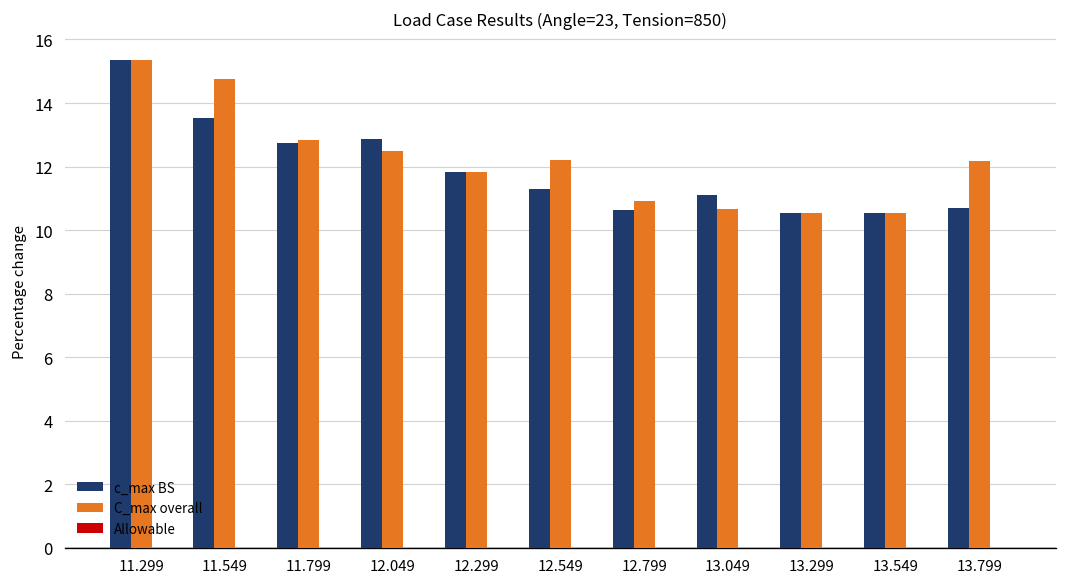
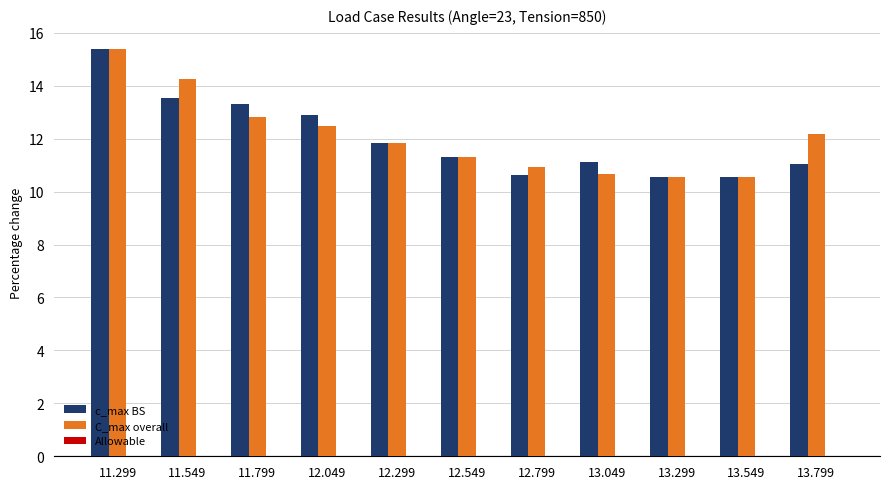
  {
    "c_max BS": {
      "11.299": 15.4,
      "11.549": 13.5,
-     "11.799": 12.8,
+     "11.799": 13.3,
      "12.049": 12.9,
      "12.299": 11.8,
      "12.549": 11.3,
      "12.799": 10.6,
      "13.049": 11.1,
      "13.299": 10.5,
      "13.549": 10.6,
-     "13.799": 10.7
+     "13.799": 11.0
    },
    "C_max overall": {
      "11.299": 15.4,
-     "11.549": 14.7,
+     "11.549": 14.3,
      "11.799": 12.8,
      "12.049": 12.5,
      "12.299": 11.8,
-     "12.549": 12.2,
+     "12.549": 11.3,
      "12.799": 10.9,
      "13.049": 10.7,
      "13.299": 10.5,
      "13.549": 10.6,
      "13.799": 12.2
    },
    "Allowable": {
      "11.299": 0.0,
      "11.549": 0.0,
      "11.799": 0.0,
      "12.049": 0.0,
      "12.299": 0.0,
      "12.549": 0.0,
      "12.799": 0.0,
      "13.049": 0.0,
      "13.299": 0.0,
      "13.549": 0.0,
      "13.799": 0.0
    }
  }
